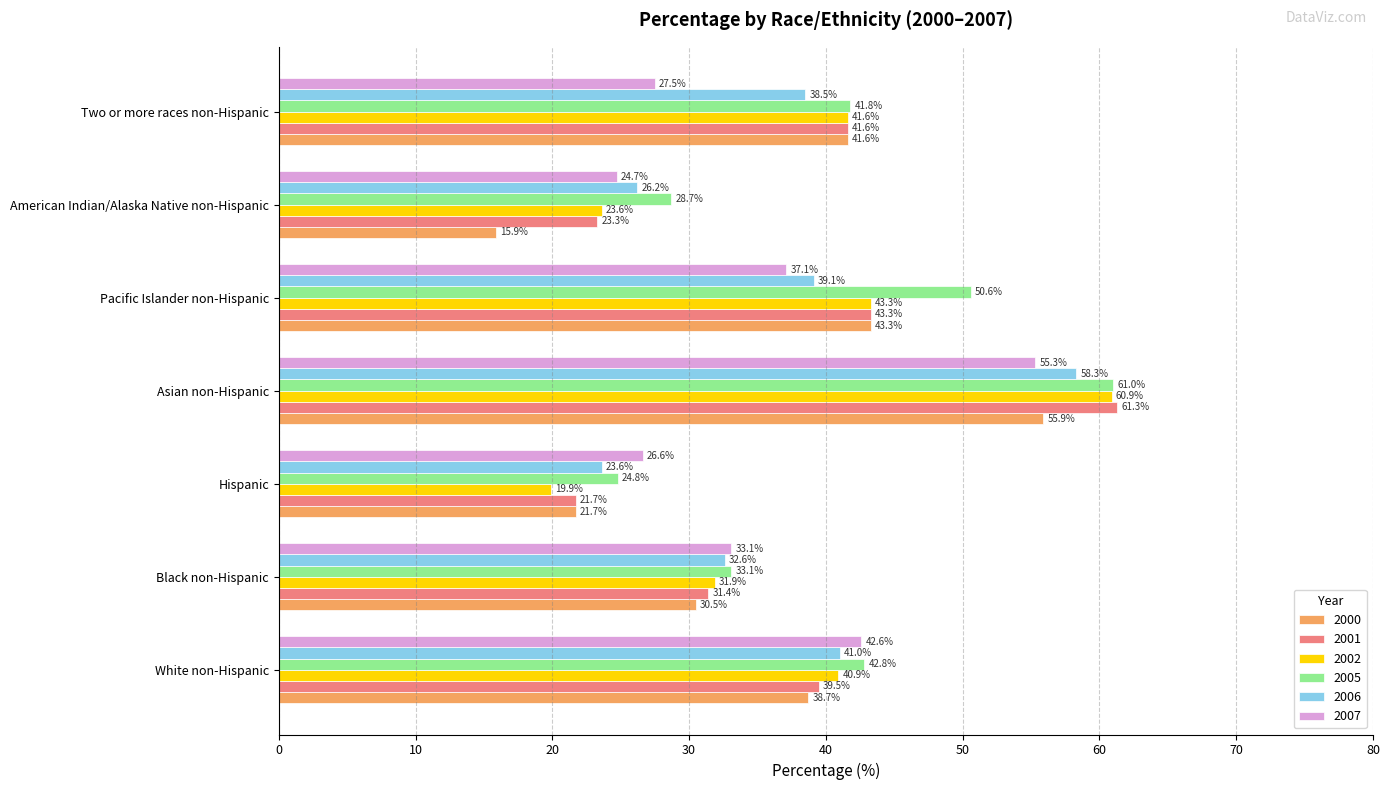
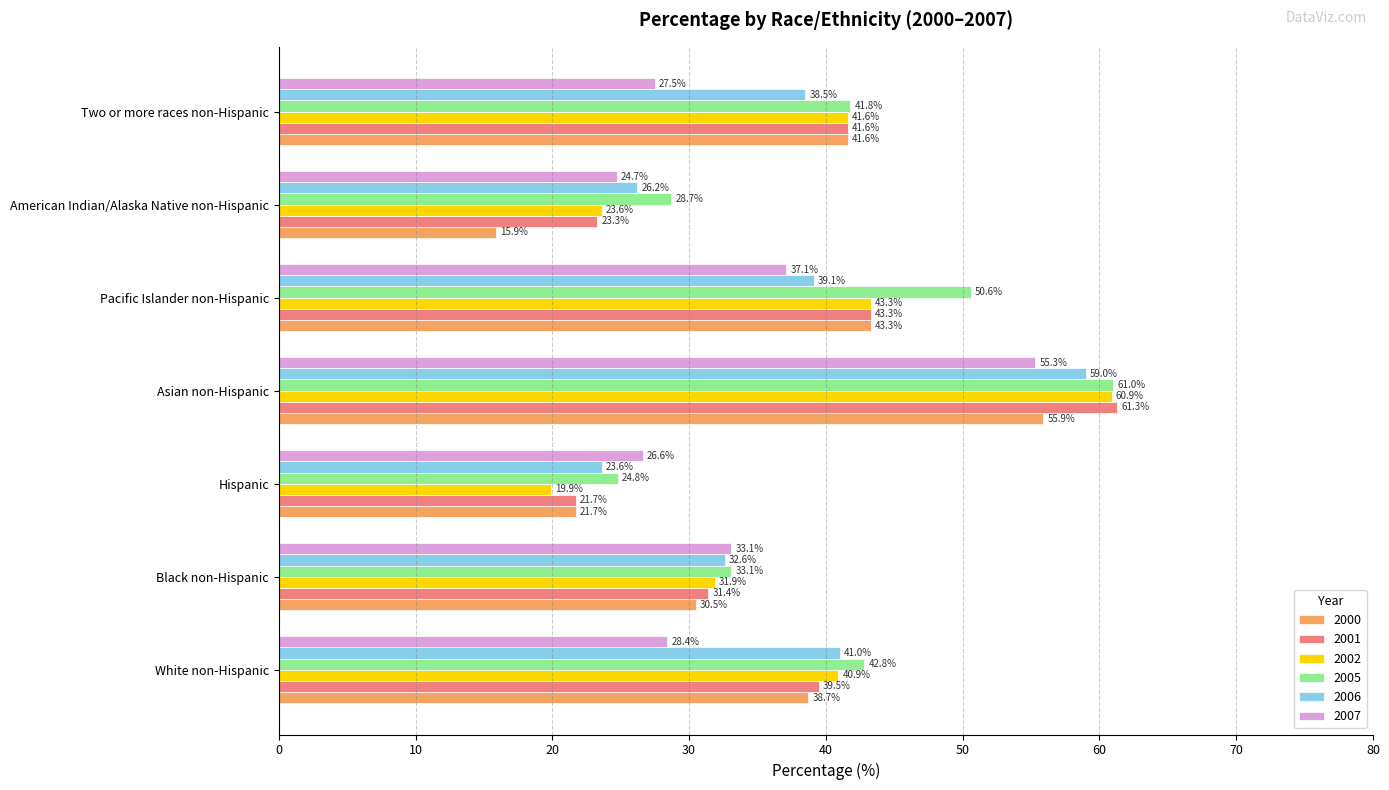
  {
    "2002": {
      "Two or more races non-Hispanic": "41.6%",
      "American Indian/Alaska Native non-Hispanic": "23.6%",
      "Pacific Islander non-Hispanic": "43.3%",
      "Asian non-Hispanic": "60.9%",
      "Hispanic": "19.9%",
      "Black non-Hispanic": "31.9%",
      "White non-Hispanic": "40.9%"
    },
    "2005": {
      "Two or more races non-Hispanic": "41.8%",
      "American Indian/Alaska Native non-Hispanic": "28.7%",
      "Pacific Islander non-Hispanic": "50.6%",
      "Asian non-Hispanic": "61.0%",
      "Hispanic": "24.8%",
      "Black non-Hispanic": "33.1%",
      "White non-Hispanic": "42.8%"
    },
    "2006": {
      "Two or more races non-Hispanic": "38.5%",
      "American Indian/Alaska Native non-Hispanic": "26.2%",
      "Pacific Islander non-Hispanic": "39.1%",
-     "Asian non-Hispanic": "58.3%",
+     "Asian non-Hispanic": "59.0%",
      "Hispanic": "23.6%",
      "Black non-Hispanic": "32.6%",
      "White non-Hispanic": "41.0%"
    },
    "2007": {
      "Two or more races non-Hispanic": "27.5%",
      "American Indian/Alaska Native non-Hispanic": "24.7%",
      "Pacific Islander non-Hispanic": "37.1%",
      "Asian non-Hispanic": "55.3%",
      "Hispanic": "26.6%",
      "Black non-Hispanic": "33.1%",
-     "White non-Hispanic": "42.6%"
+     "White non-Hispanic": "28.4%"
    }
  }
